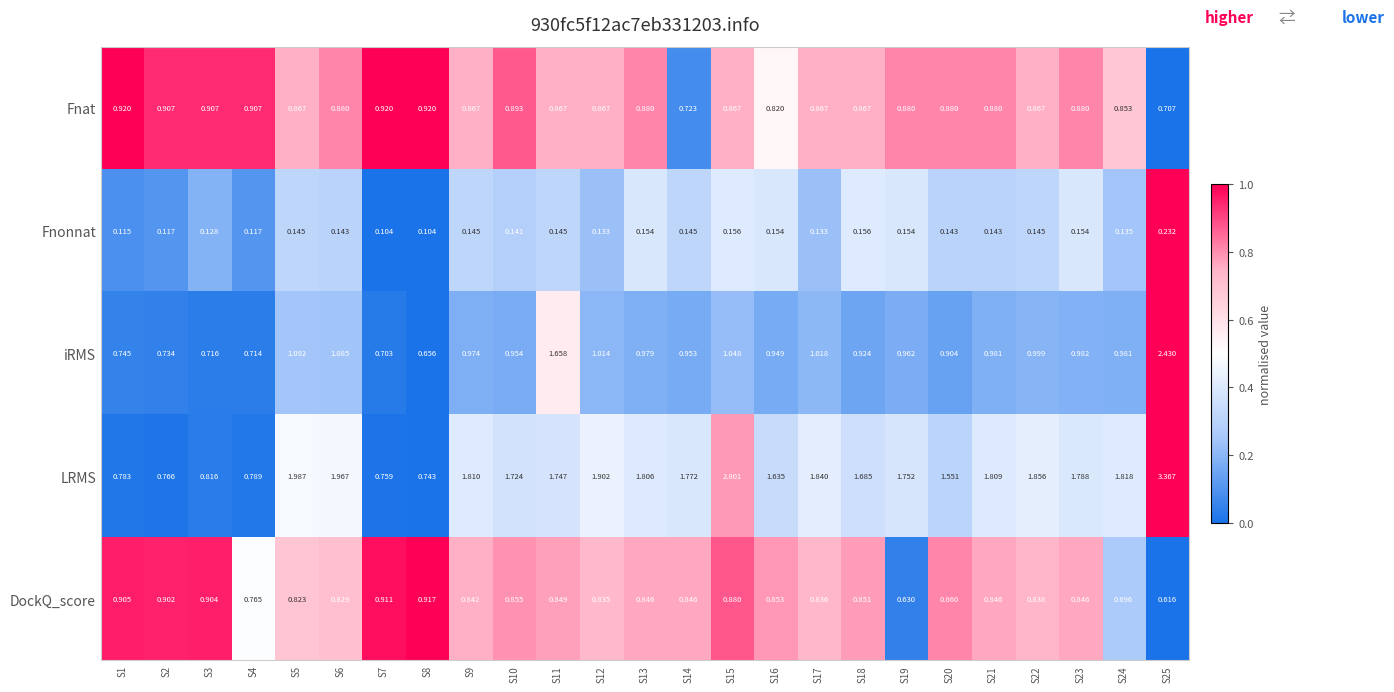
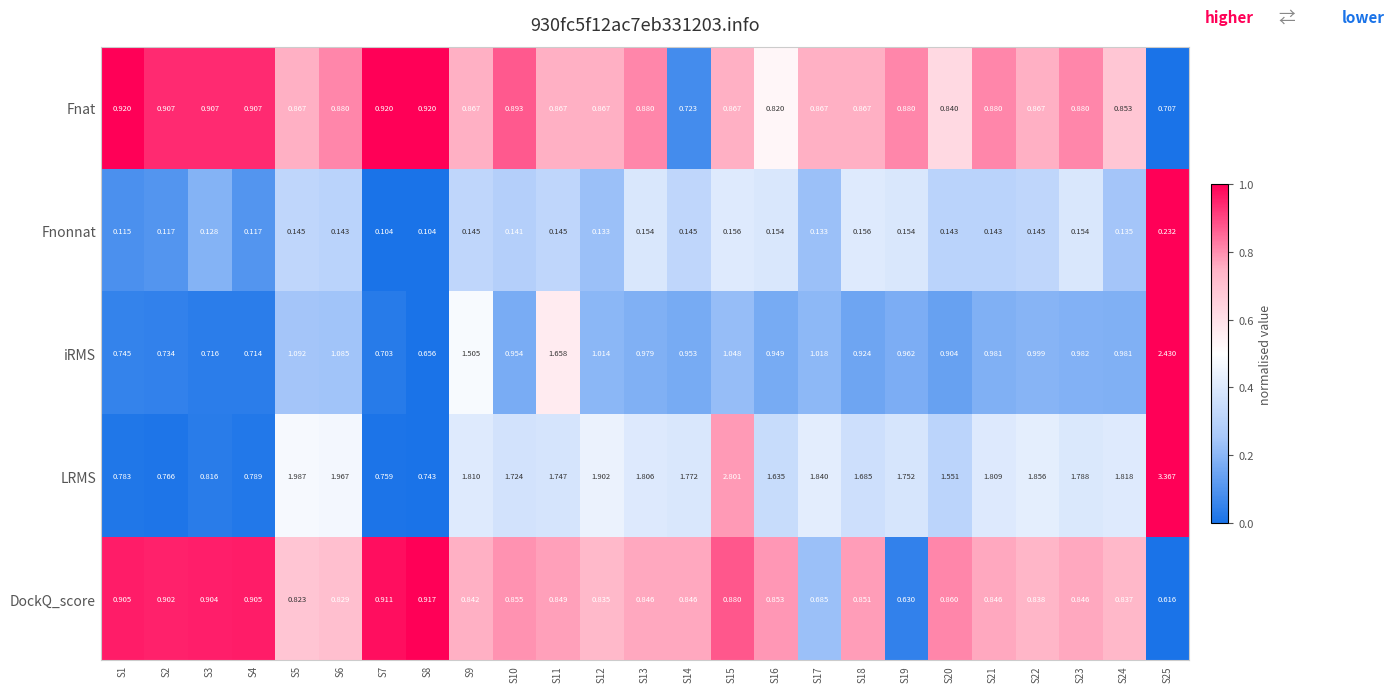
  {
    "Fnat": {
      "S1": 0.920,
      "S2": 0.907,
      "S3": 0.907,
      "S4": 0.907,
      "S5": 0.867,
      "S6": 0.880,
      "S7": 0.920,
      "S8": 0.920,
      "S9": 0.867,
      "S10": 0.893,
      "S11": 0.867,
      "S12": 0.867,
      "S13": 0.880,
      "S14": 0.723,
      "S15": 0.867,
      "S16": 0.820,
      "S17": 0.867,
      "S18": 0.867,
      "S19": 0.880,
-     "S20": 0.880,
+     "S20": 0.840,
      "S21": 0.880,
      "S22": 0.867,
      "S23": 0.880,
      "S24": 0.853,
      "S25": 0.707
    },
    "Fnonnat": {
      "S1": 0.115,
      "S2": 0.117,
      "S3": 0.128,
      "S4": 0.117,
      "S5": 0.145,
      "S6": 0.143,
      "S7": 0.104,
      "S8": 0.104,
      "S9": 0.145,
      "S10": 0.141,
      "S11": 0.145,
      "S12": 0.133,
      "S13": 0.154,
      "S14": 0.145,
      "S15": 0.156,
      "S16": 0.154,
      "S17": 0.133,
      "S18": 0.156,
      "S19": 0.154,
      "S20": 0.143,
      "S21": 0.143,
      "S22": 0.145,
      "S23": 0.154,
      "S24": 0.135,
      "S25": 0.232
    },
    "iRMS": {
      "S1": 0.745,
      "S2": 0.734,
      "S3": 0.716,
      "S4": 0.714,
      "S5": 1.092,
      "S6": 1.085,
      "S7": 0.703,
      "S8": 0.656,
-     "S9": 0.974,
+     "S9": 1.505,
      "S10": 0.954,
      "S11": 1.658,
      "S12": 1.014,
      "S13": 0.979,
      "S14": 0.953,
      "S15": 1.048,
      "S16": 0.949,
      "S17": 1.018,
      "S18": 0.924,
      "S19": 0.962,
      "S20": 0.904,
      "S21": 0.981,
      "S22": 0.999,
      "S23": 0.982,
      "S24": 0.981,
      "S25": 2.430
    },
    "LRMS": {
      "S1": 0.783,
      "S2": 0.766,
      "S3": 0.816,
      "S4": 0.789,
      "S5": 1.987,
      "S6": 1.967,
      "S7": 0.759,
      "S8": 0.743,
      "S9": 1.810,
      "S10": 1.724,
      "S11": 1.747,
      "S12": 1.902,
      "S13": 1.806,
      "S14": 1.772,
      "S15": 2.801,
      "S16": 1.635,
      "S17": 1.840,
      "S18": 1.685,
      "S19": 1.752,
      "S20": 1.551,
      "S21": 1.809,
      "S22": 1.856,
      "S23": 1.788,
      "S24": 1.818,
      "S25": 3.367
    },
    "DockQ_score": {
      "S1": 0.905,
      "S2": 0.902,
      "S3": 0.904,
-     "S4": 0.765,
+     "S4": 0.905,
      "S5": 0.823,
      "S6": 0.829,
      "S7": 0.911,
      "S8": 0.917,
      "S9": 0.842,
      "S10": 0.855,
      "S11": 0.849,
      "S12": 0.835,
      "S13": 0.846,
      "S14": 0.846,
      "S15": 0.880,
      "S16": 0.853,
-     "S17": 0.836,
+     "S17": 0.685,
      "S18": 0.851,
      "S19": 0.630,
      "S20": 0.860,
      "S21": 0.846,
      "S22": 0.838,
      "S23": 0.846,
-     "S24": 0.696,
+     "S24": 0.837,
      "S25": 0.616
    }
  }
